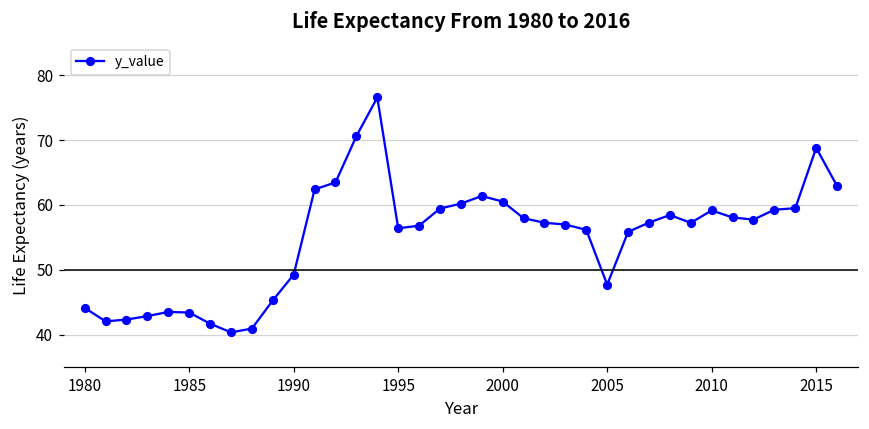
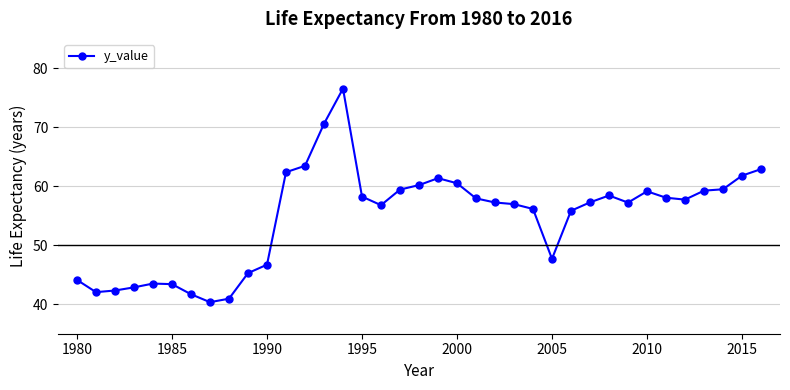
  {
    "1980": 44,
    "1985": 43,
-   "1990": 49,
-   "1995": 56,
+   "1990": 47,
+   "1995": 58,
    "2000": 61,
    "2005": 48,
    "2010": 59,
-   "2015": 69
+   "2015": 62
  }
